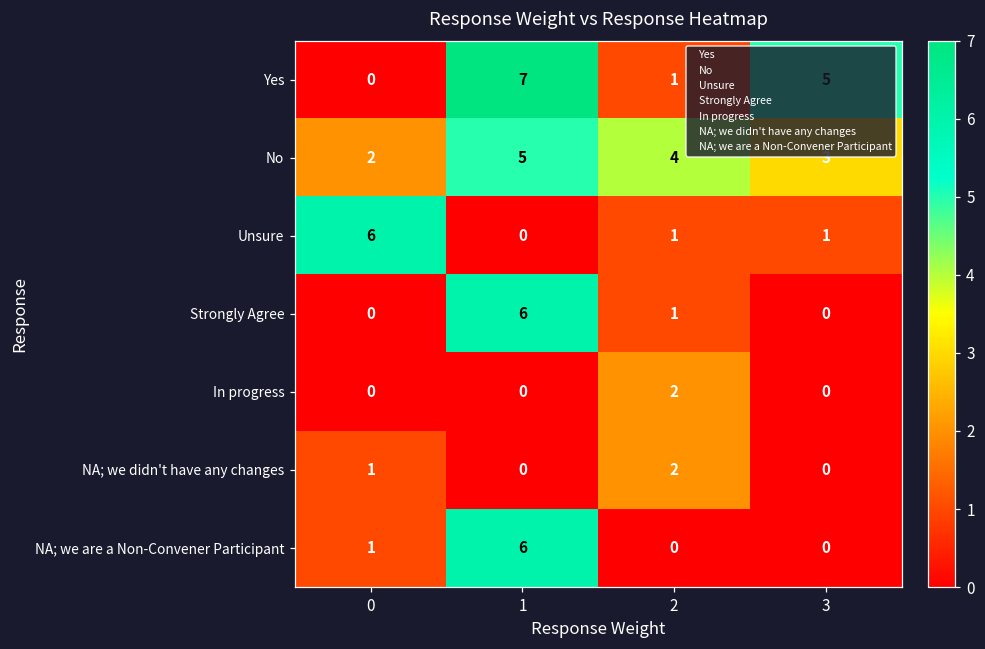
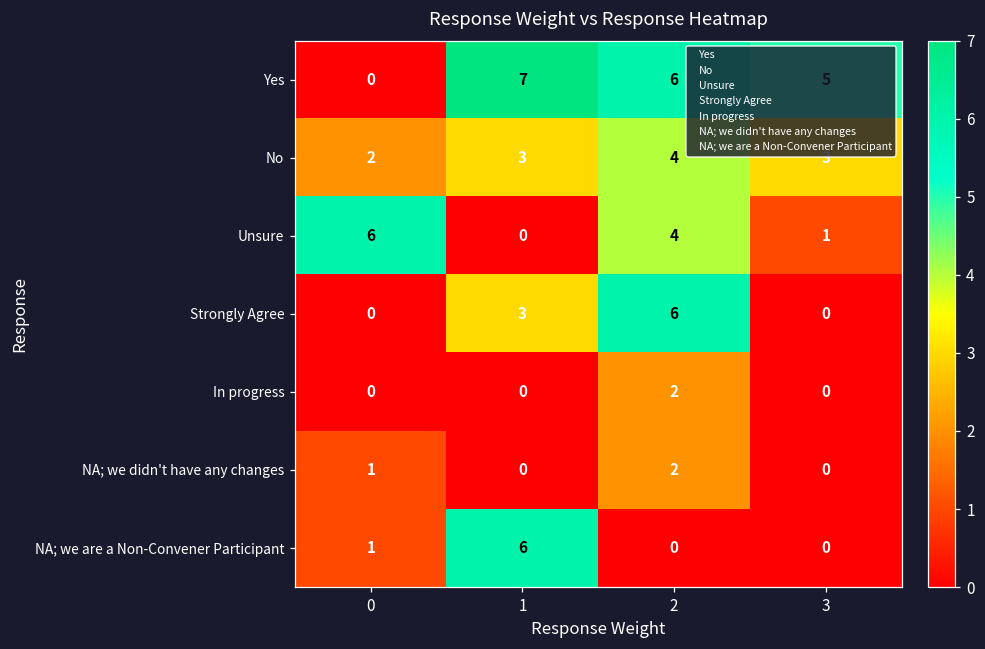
  {
    "Yes": {
      "0": 0,
      "1": 7,
-     "2": 1
+     "2": 6
    },
    "No": {
      "0": 2,
-     "1": 5,
+     "1": 3,
      "2": 4
    },
    "Unsure": {
      "0": 6,
      "1": 0,
-     "2": 1,
+     "2": 4,
      "3": 1
    },
    "Strongly Agree": {
      "0": 0,
-     "1": 6,
-     "2": 1,
+     "1": 3,
+     "2": 6,
      "3": 0
    },
    "In progress": {
      "0": 0,
      "1": 0,
      "2": 2,
      "3": 0
    },
    "NA; we didn't have any changes": {
      "0": 1,
      "1": 0,
      "2": 2,
      "3": 0
    },
    "NA; we are a Non-Convener Participant": {
      "0": 1,
      "1": 6,
      "2": 0,
      "3": 0
    }
  }
